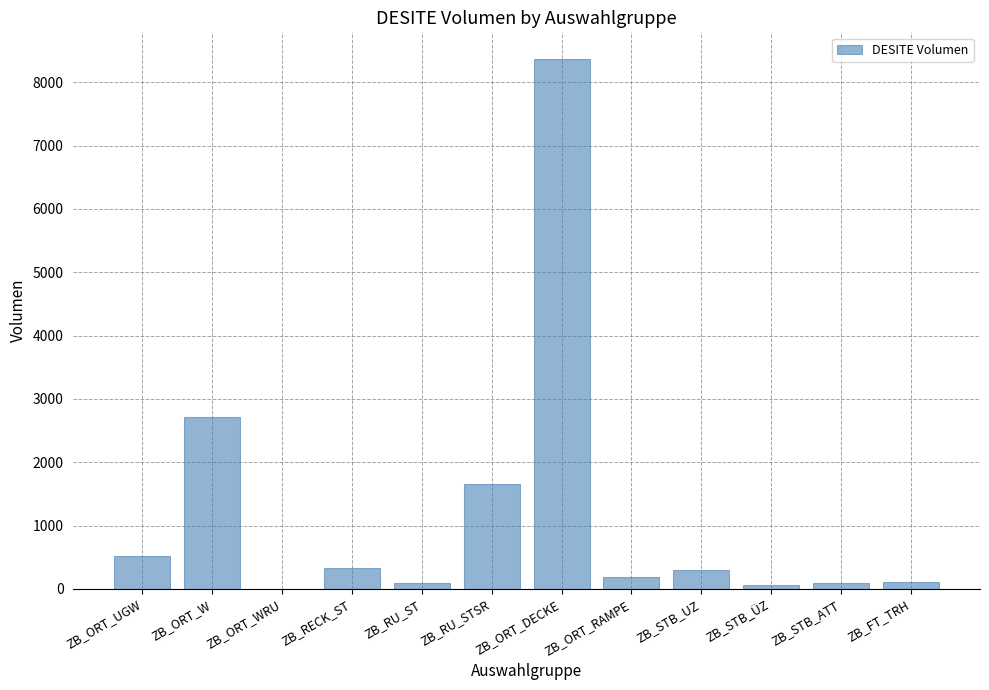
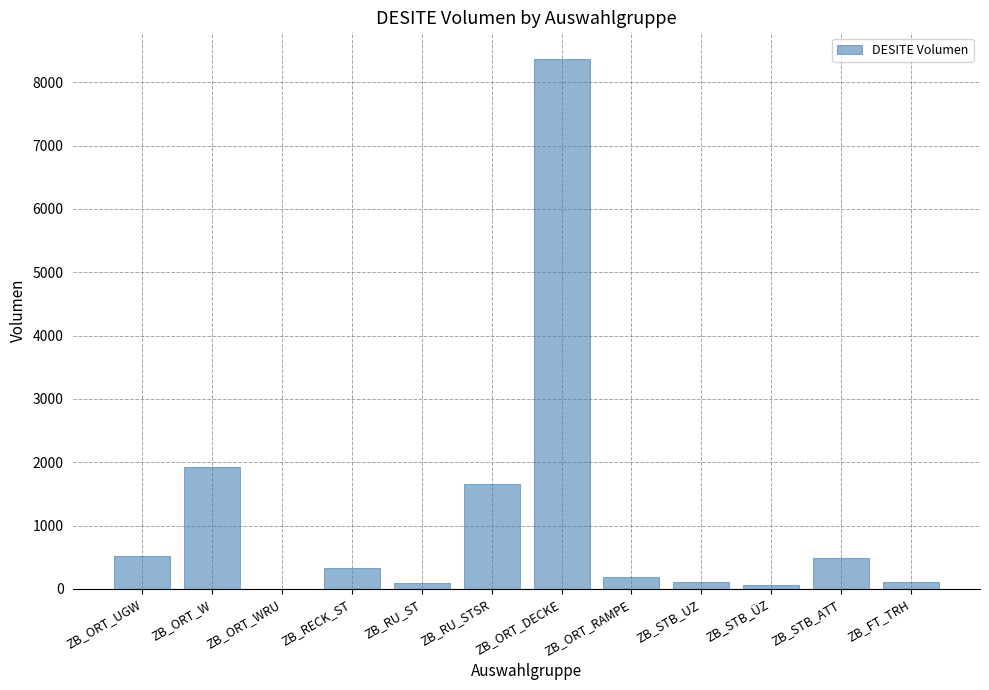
  {
    "ZB_ORT_UGW": 500,
-   "ZB_ORT_W": 2700,
+   "ZB_ORT_W": 1900,
    "ZB_RECK_ST": 300,
    "ZB_RU_ST": 100,
    "ZB_RU_STSR": 1700,
    "ZB_ORT_DECKE": 8400,
    "ZB_ORT_RAMPE": 200,
-   "ZB_STB_UZ": 300,
+   "ZB_STB_UZ": 100,
    "ZB_STB_ÜZ": 100,
-   "ZB_STB_ATT": 100,
+   "ZB_STB_ATT": 500,
    "ZB_FT_TRH": 100
  }
